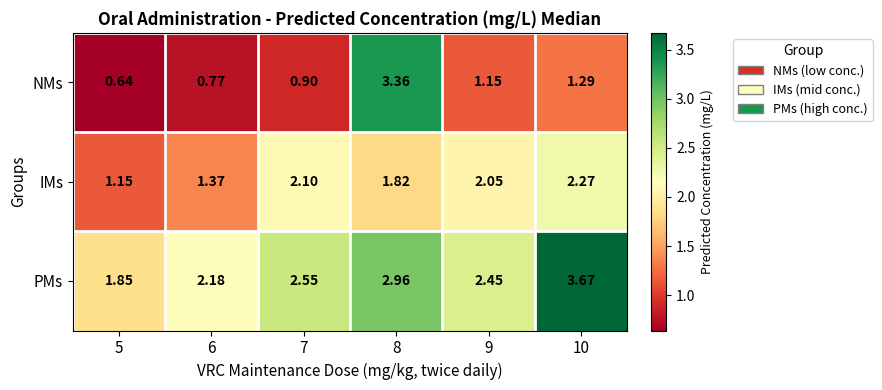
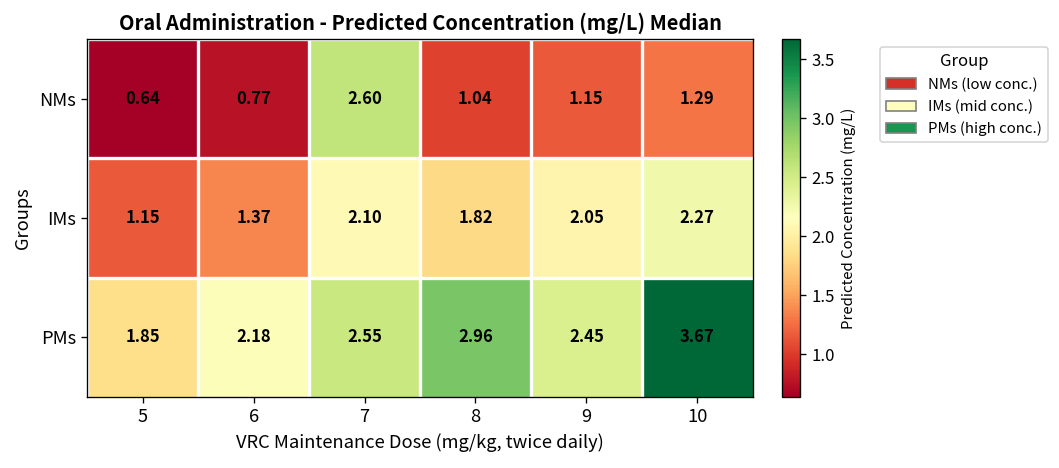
  {
    "NMs": {
      "5": 0.64,
      "6": 0.77,
-     "7": 0.90,
-     "8": 3.36,
+     "7": 2.60,
+     "8": 1.04,
      "9": 1.15,
      "10": 1.29
    },
    "IMs": {
      "5": 1.15,
      "6": 1.37,
      "7": 2.10,
      "8": 1.82,
      "9": 2.05,
      "10": 2.27
    },
    "PMs": {
      "5": 1.85,
      "6": 2.18,
      "7": 2.55,
      "8": 2.96,
      "9": 2.45,
      "10": 3.67
    }
  }
